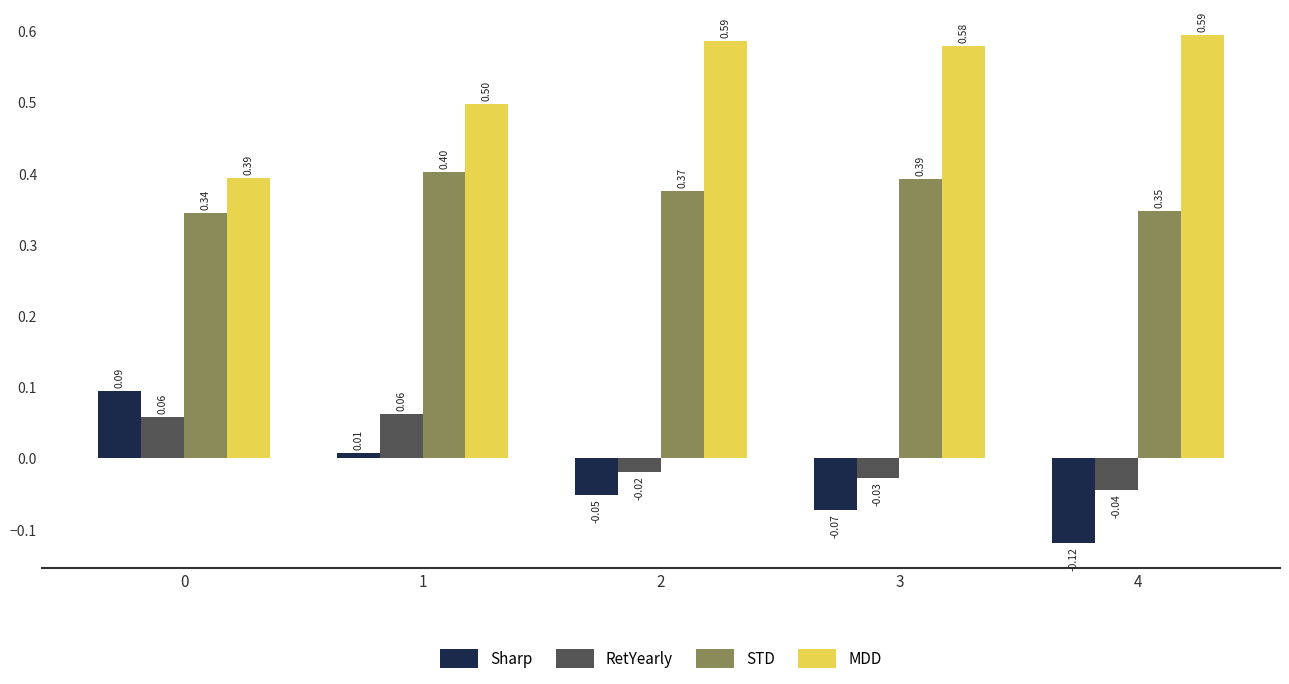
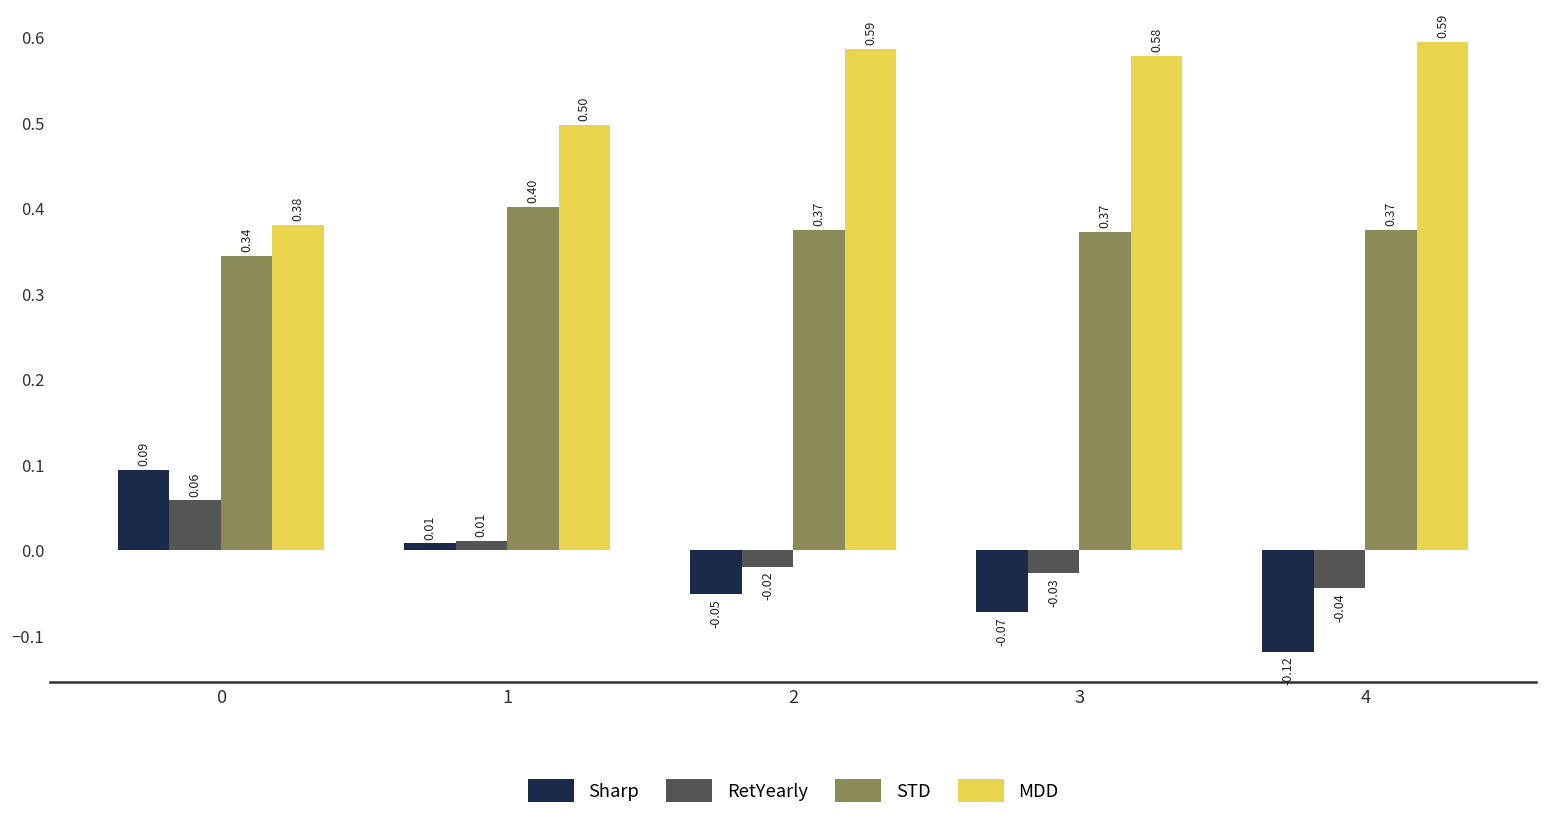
  {
    "Sharp": {
      "0": 0.09,
      "1": 0.01,
      "2": -0.05,
      "3": -0.07,
      "4": -0.12
    },
    "RetYearly": {
      "0": 0.06,
-     "1": 0.06,
+     "1": 0.01,
      "2": -0.02,
      "3": -0.03,
      "4": -0.04
    },
    "STD": {
      "0": 0.34,
      "1": 0.40,
      "2": 0.37,
-     "3": 0.39,
-     "4": 0.35
+     "3": 0.37,
+     "4": 0.37
    },
    "MDD": {
-     "0": 0.39,
+     "0": 0.38,
      "1": 0.50,
      "2": 0.59,
      "3": 0.58,
      "4": 0.59
    }
  }
